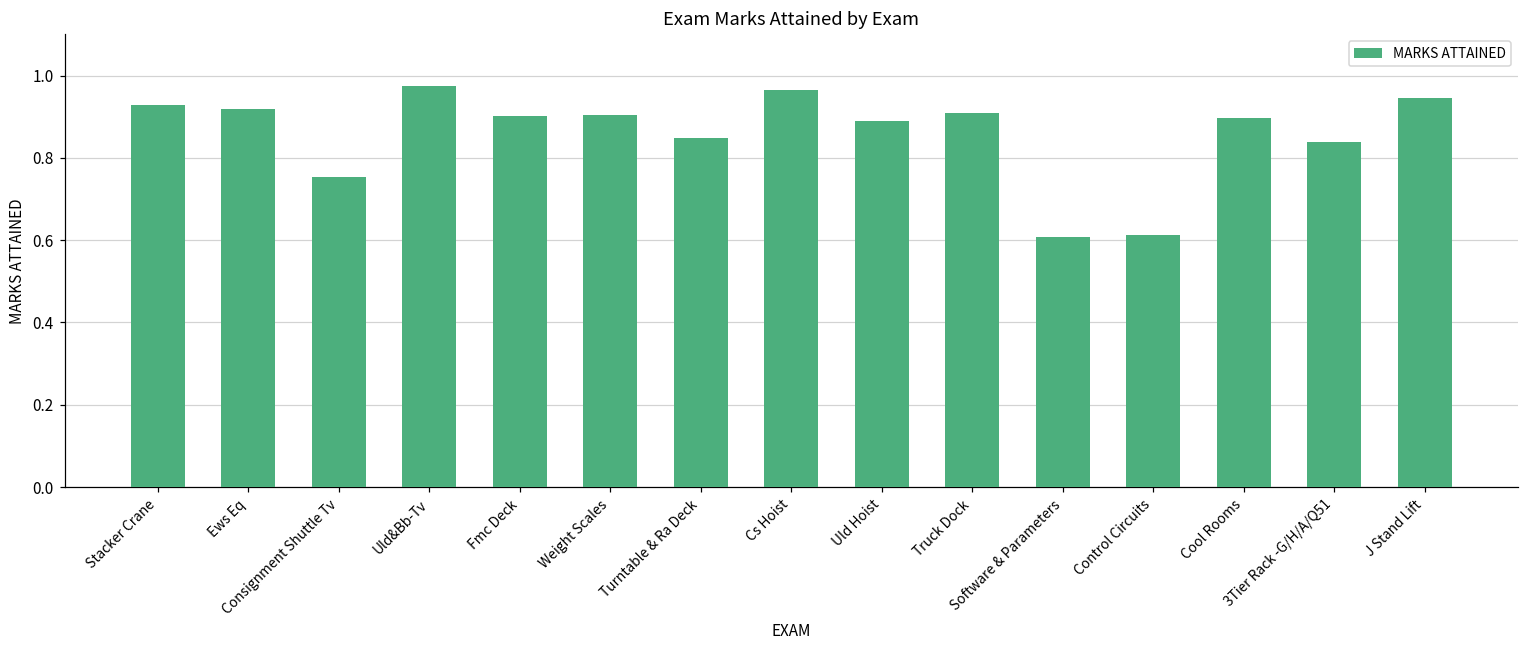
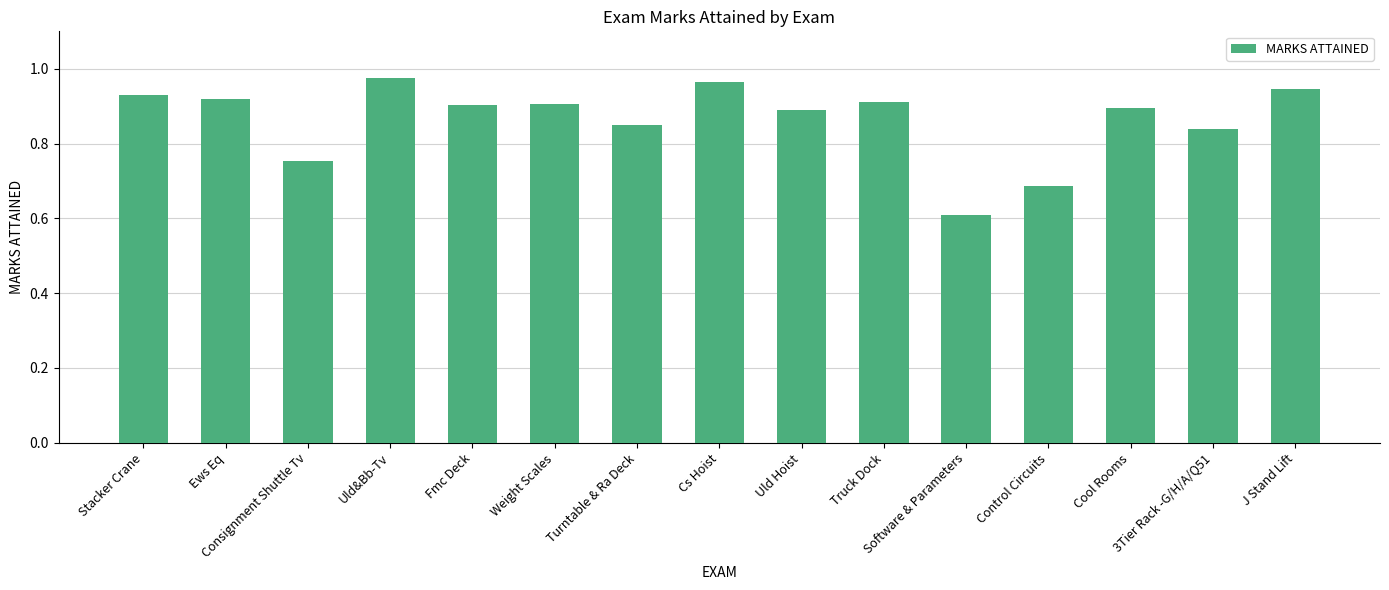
  {
    "Stacker Crane": 0.93,
    "Ews Eq": 0.92,
    "Consignment Shuttle Tv": 0.75,
    "Uld&Bb-Tv": 0.98,
    "Fmc Deck": 0.90,
    "Weight Scales": 0.91,
    "Turntable & Ra Deck": 0.85,
    "Cs Hoist": 0.96,
    "Uld Hoist": 0.89,
    "Truck Dock": 0.91,
    "Software & Parameters": 0.61,
-   "Control Circuits": 0.61,
+   "Control Circuits": 0.69,
    "Cool Rooms": 0.90,
    "3Tier Rack -G/H/A/Q51": 0.84,
    "J Stand Lift": 0.95
  }
